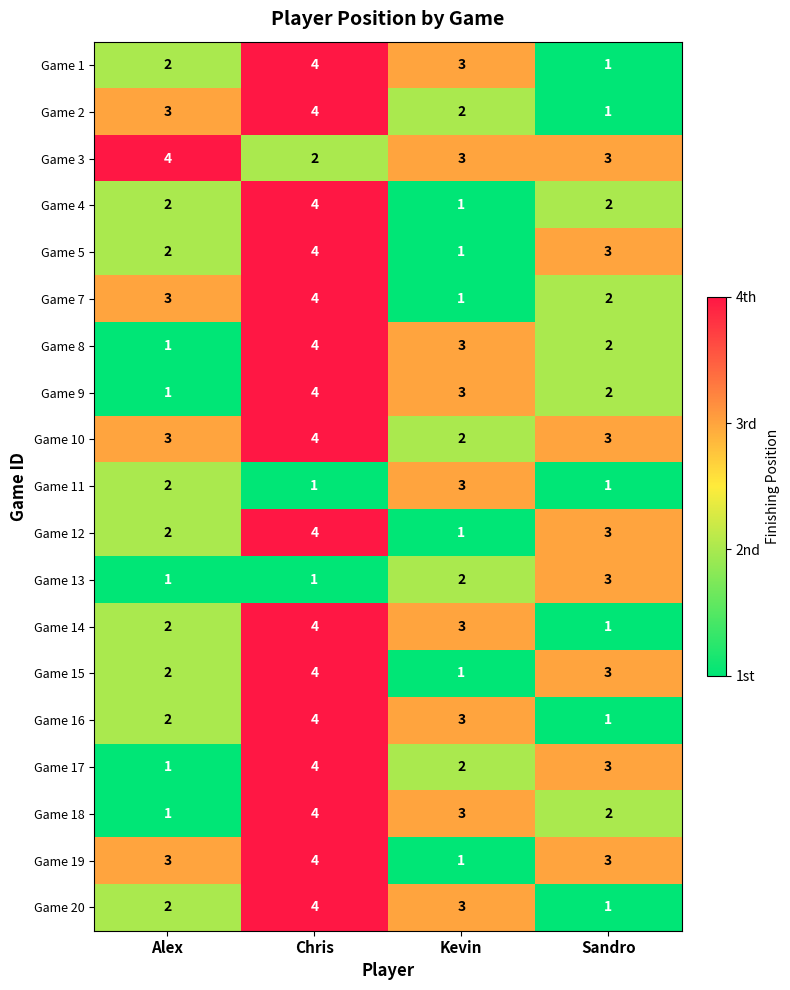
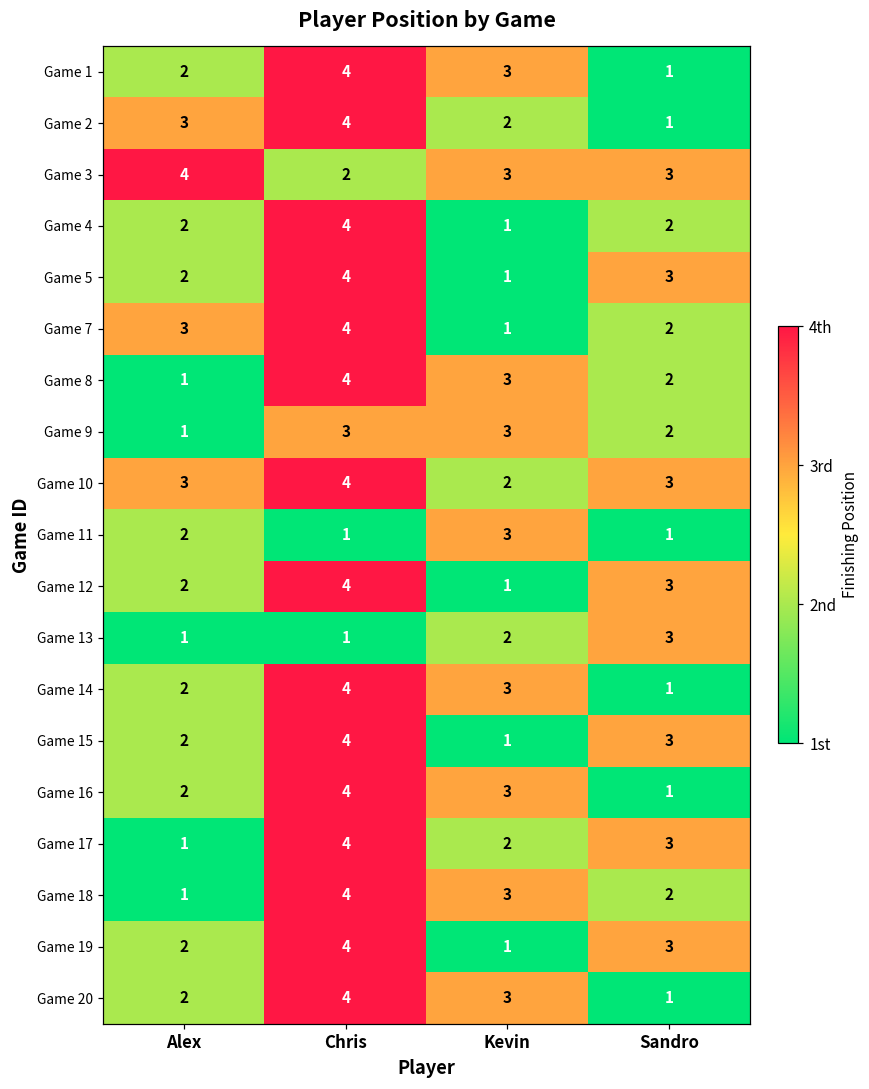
  {
    "Game 1": {
      "Alex": 2,
      "Chris": 4,
      "Kevin": 3,
      "Sandro": 1
    },
    "Game 2": {
      "Alex": 3,
      "Chris": 4,
      "Kevin": 2,
      "Sandro": 1
    },
    "Game 3": {
      "Alex": 4,
      "Chris": 2,
      "Kevin": 3,
      "Sandro": 3
    },
    "Game 4": {
      "Alex": 2,
      "Chris": 4,
      "Kevin": 1,
      "Sandro": 2
    },
    "Game 5": {
      "Alex": 2,
      "Chris": 4,
      "Kevin": 1,
      "Sandro": 3
    },
    "Game 7": {
      "Alex": 3,
      "Chris": 4,
      "Kevin": 1,
      "Sandro": 2
    },
    "Game 8": {
      "Alex": 1,
      "Chris": 4,
      "Kevin": 3,
      "Sandro": 2
    },
    "Game 9": {
      "Alex": 1,
-     "Chris": 4,
+     "Chris": 3,
      "Kevin": 3,
      "Sandro": 2
    },
    "Game 10": {
      "Alex": 3,
      "Chris": 4,
      "Kevin": 2,
      "Sandro": 3
    },
    "Game 11": {
      "Alex": 2,
      "Chris": 1,
      "Kevin": 3,
      "Sandro": 1
    },
    "Game 12": {
      "Alex": 2,
      "Chris": 4,
      "Kevin": 1,
      "Sandro": 3
    },
    "Game 13": {
      "Alex": 1,
      "Chris": 1,
      "Kevin": 2,
      "Sandro": 3
    },
    "Game 14": {
      "Alex": 2,
      "Chris": 4,
      "Kevin": 3,
      "Sandro": 1
    },
    "Game 15": {
      "Alex": 2,
      "Chris": 4,
      "Kevin": 1,
      "Sandro": 3
    },
    "Game 16": {
      "Alex": 2,
      "Chris": 4,
      "Kevin": 3,
      "Sandro": 1
    },
    "Game 17": {
      "Alex": 1,
      "Chris": 4,
      "Kevin": 2,
      "Sandro": 3
    },
    "Game 18": {
      "Alex": 1,
      "Chris": 4,
      "Kevin": 3,
      "Sandro": 2
    },
    "Game 19": {
-     "Alex": 3,
+     "Alex": 2,
      "Chris": 4,
      "Kevin": 1,
      "Sandro": 3
    },
    "Game 20": {
      "Alex": 2,
      "Chris": 4,
      "Kevin": 3,
      "Sandro": 1
    }
  }
